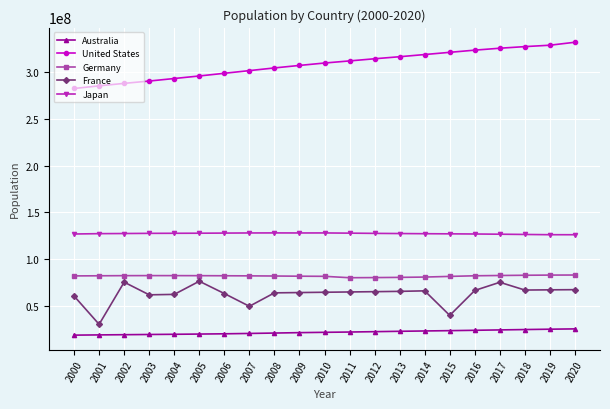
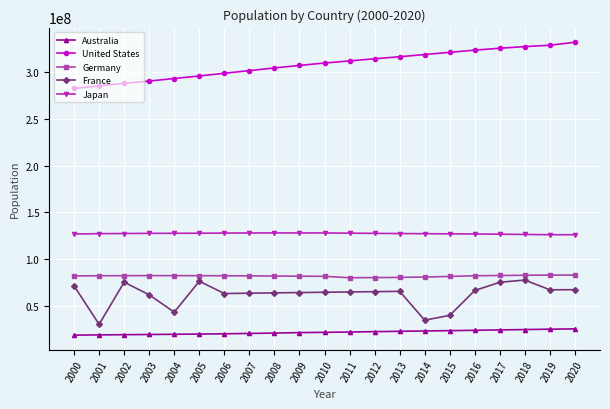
  {
    "France": {
-     "2000": 60000000,
+     "2000": 70000000,
      "2001": 30000000,
      "2002": 80000000,
      "2003": 60000000,
-     "2004": 60000000,
+     "2004": 40000000,
      "2005": 80000000,
      "2006": 60000000,
-     "2007": 50000000,
+     "2007": 60000000,
      "2008": 60000000,
      "2009": 60000000,
      "2010": 60000000,
      "2011": 70000000,
      "2012": 70000000,
      "2013": 70000000,
-     "2014": 70000000,
+     "2014": 40000000,
      "2015": 40000000,
      "2016": 70000000,
      "2017": 80000000,
-     "2018": 70000000,
+     "2018": 80000000,
      "2019": 70000000,
      "2020": 70000000
    }
  }
